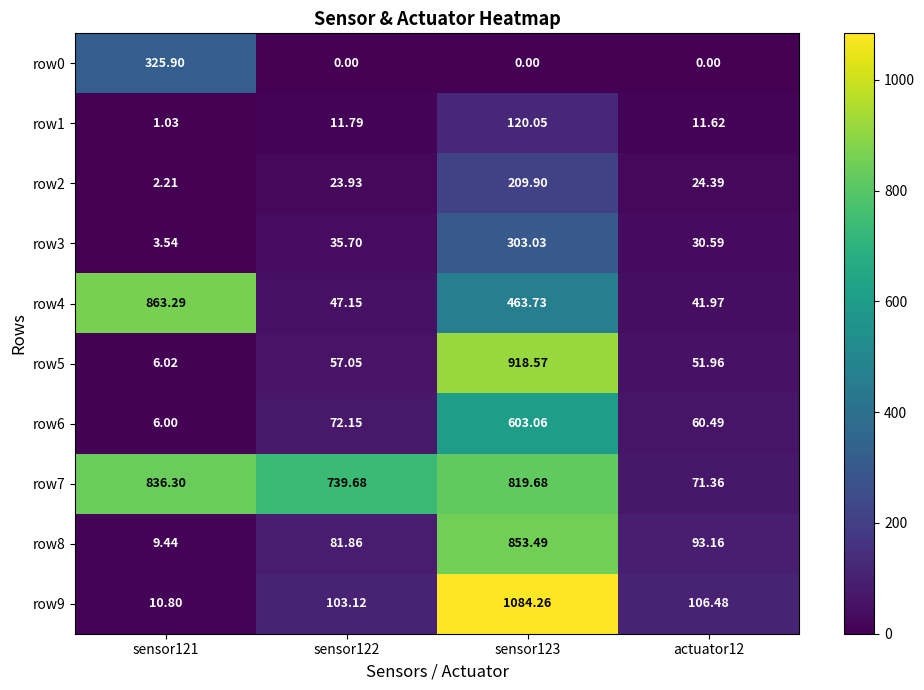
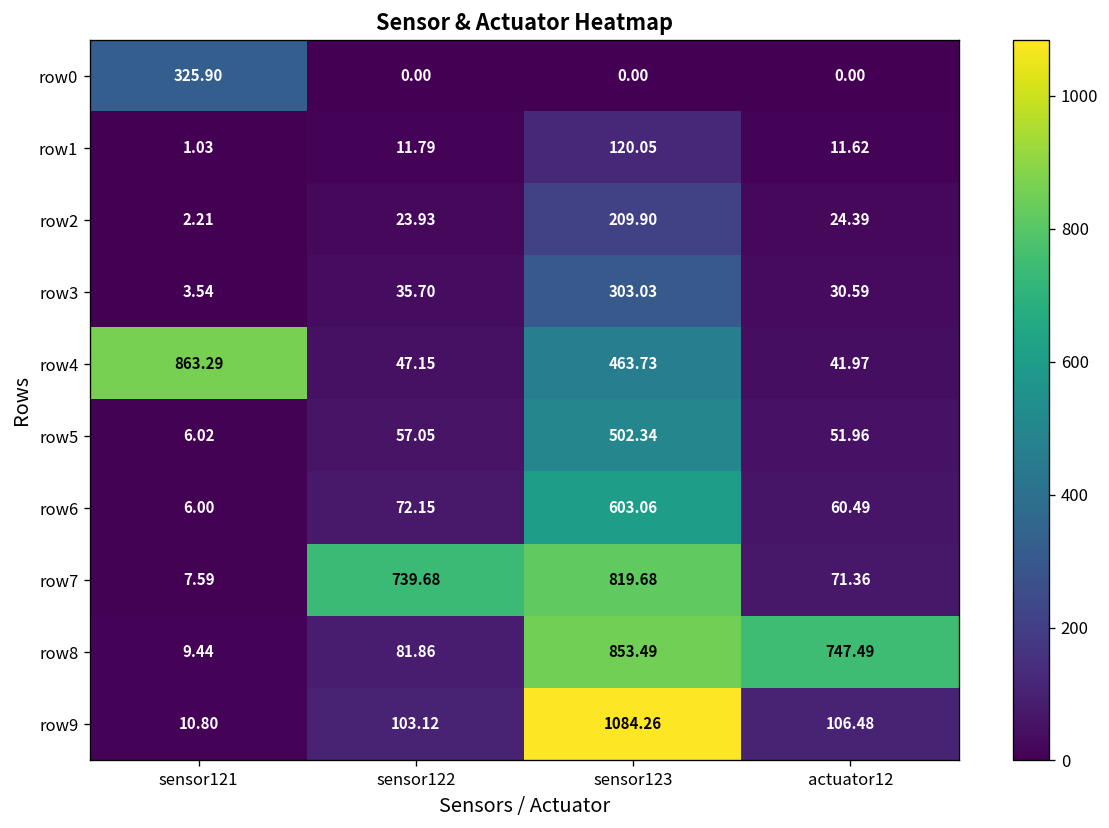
  {
    "row0": {
      "sensor121": 325.90,
      "sensor122": 0.00,
      "sensor123": 0.00,
      "actuator12": 0.00
    },
    "row1": {
      "sensor121": 1.03,
      "sensor122": 11.79,
      "sensor123": 120.05,
      "actuator12": 11.62
    },
    "row2": {
      "sensor121": 2.21,
      "sensor122": 23.93,
      "sensor123": 209.90,
      "actuator12": 24.39
    },
    "row3": {
      "sensor121": 3.54,
      "sensor122": 35.70,
      "sensor123": 303.03,
      "actuator12": 30.59
    },
    "row4": {
      "sensor121": 863.29,
      "sensor122": 47.15,
      "sensor123": 463.73,
      "actuator12": 41.97
    },
    "row5": {
      "sensor121": 6.02,
      "sensor122": 57.05,
-     "sensor123": 918.57,
+     "sensor123": 502.34,
      "actuator12": 51.96
    },
    "row6": {
      "sensor121": 6.00,
      "sensor122": 72.15,
      "sensor123": 603.06,
      "actuator12": 60.49
    },
    "row7": {
-     "sensor121": 836.30,
+     "sensor121": 7.59,
      "sensor122": 739.68,
      "sensor123": 819.68,
      "actuator12": 71.36
    },
    "row8": {
      "sensor121": 9.44,
      "sensor122": 81.86,
      "sensor123": 853.49,
-     "actuator12": 93.16
+     "actuator12": 747.49
    },
    "row9": {
      "sensor121": 10.80,
      "sensor122": 103.12,
      "sensor123": 1084.26,
      "actuator12": 106.48
    }
  }
